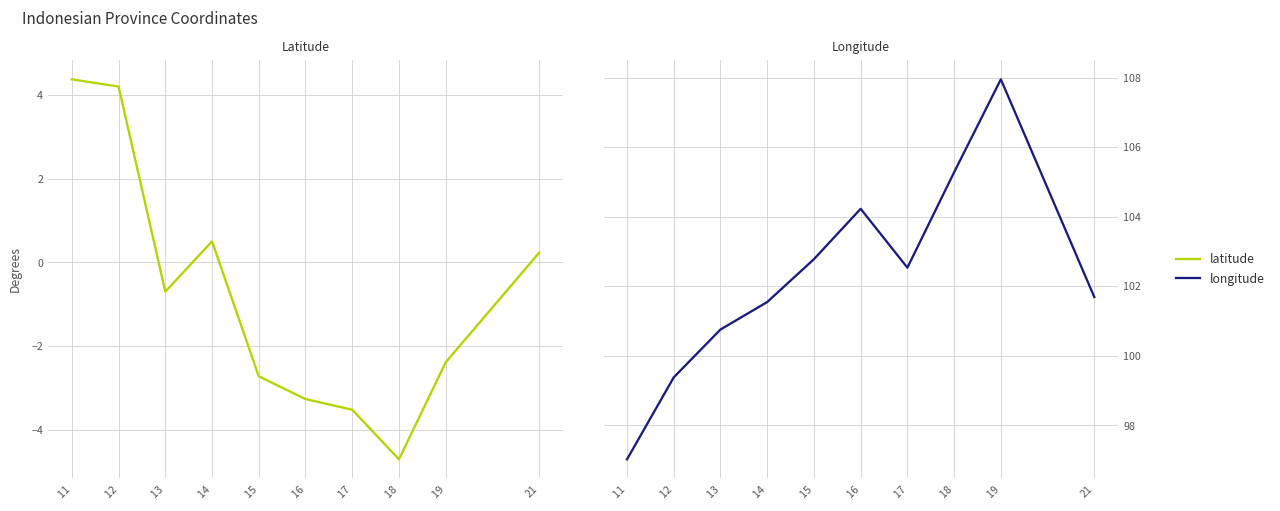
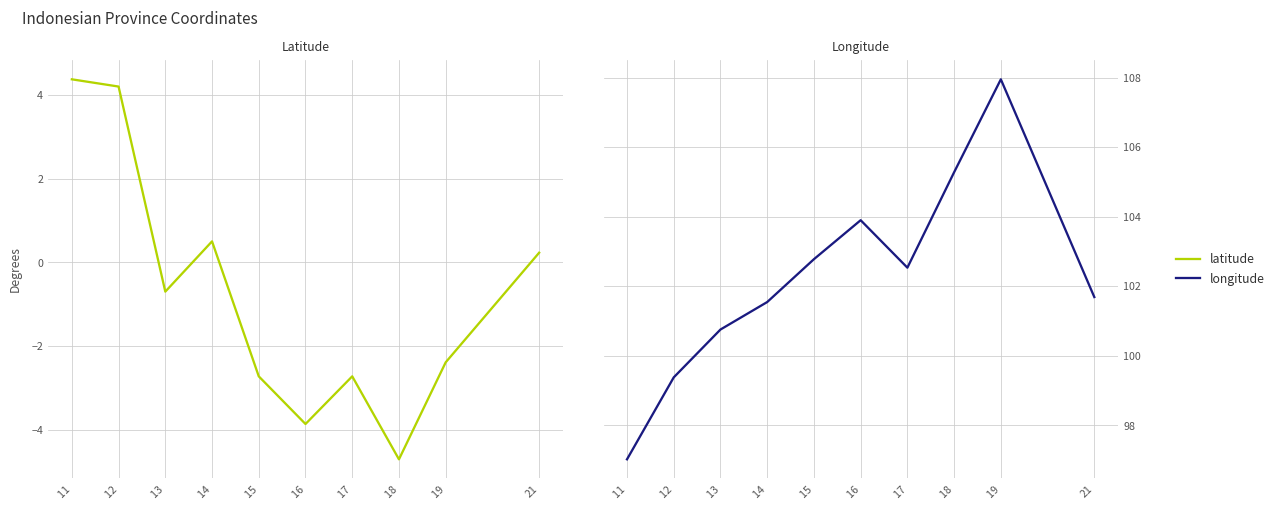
  {
    "Latitude": {
      "11": 4.4,
      "12": 4.2,
      "13": -0.7,
      "14": 0.5,
      "15": -2.7,
-     "16": -3.3,
-     "17": -3.5,
+     "16": -3.9,
+     "17": -2.7,
      "18": -4.7,
      "19": -2.4,
      "21": 0.2
    },
    "Longitude": {
      "11": 97.0,
      "12": 99.4,
      "13": 100.8,
      "14": 101.5,
      "15": 102.8,
-     "16": 104.2,
+     "16": 103.9,
      "17": 102.5,
      "18": 105.3,
      "19": 108.0,
      "21": 101.7
    }
  }
